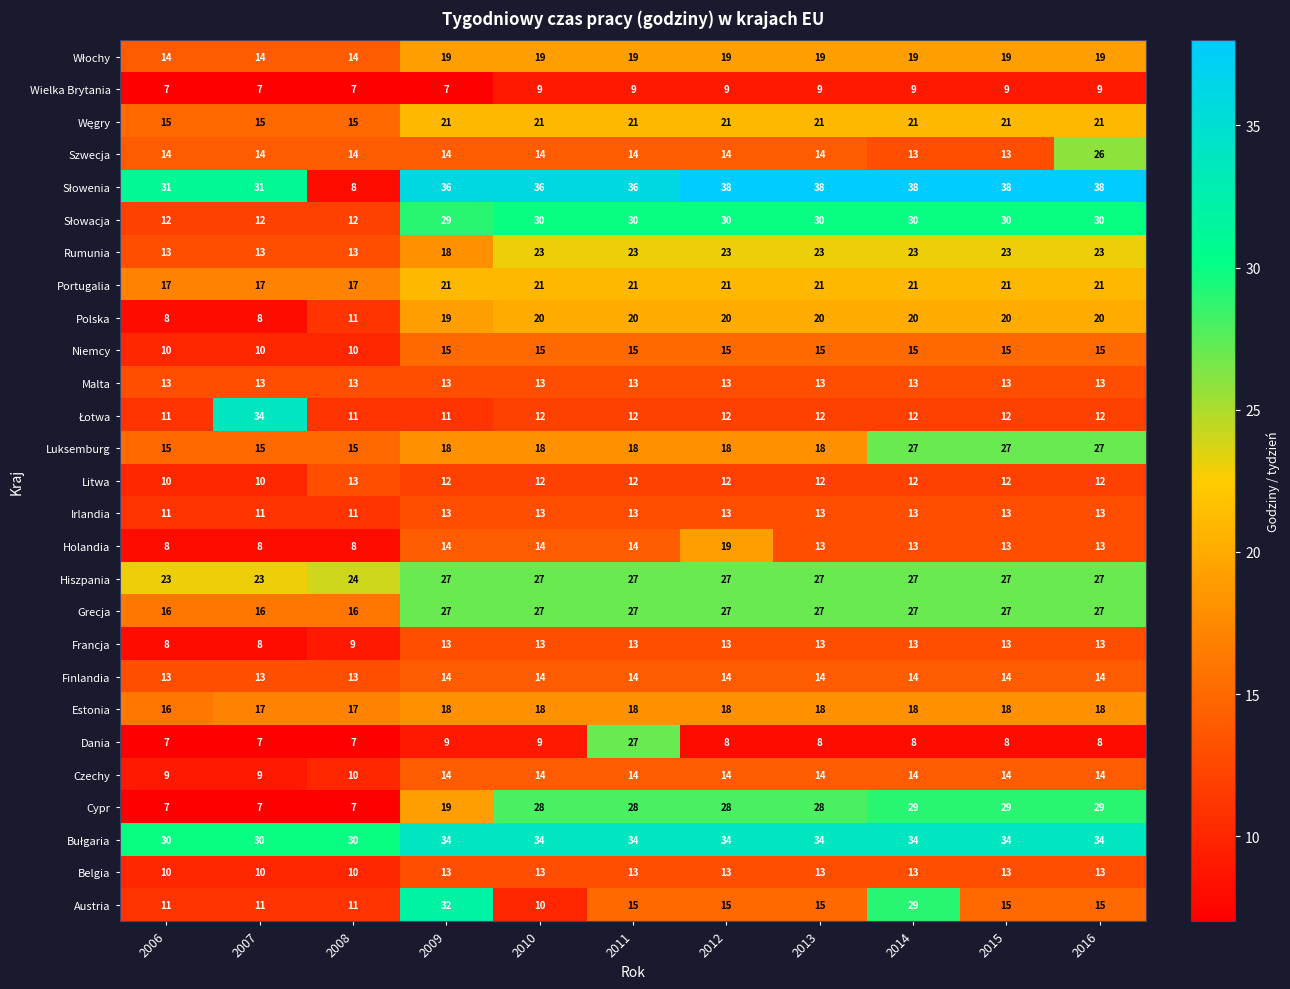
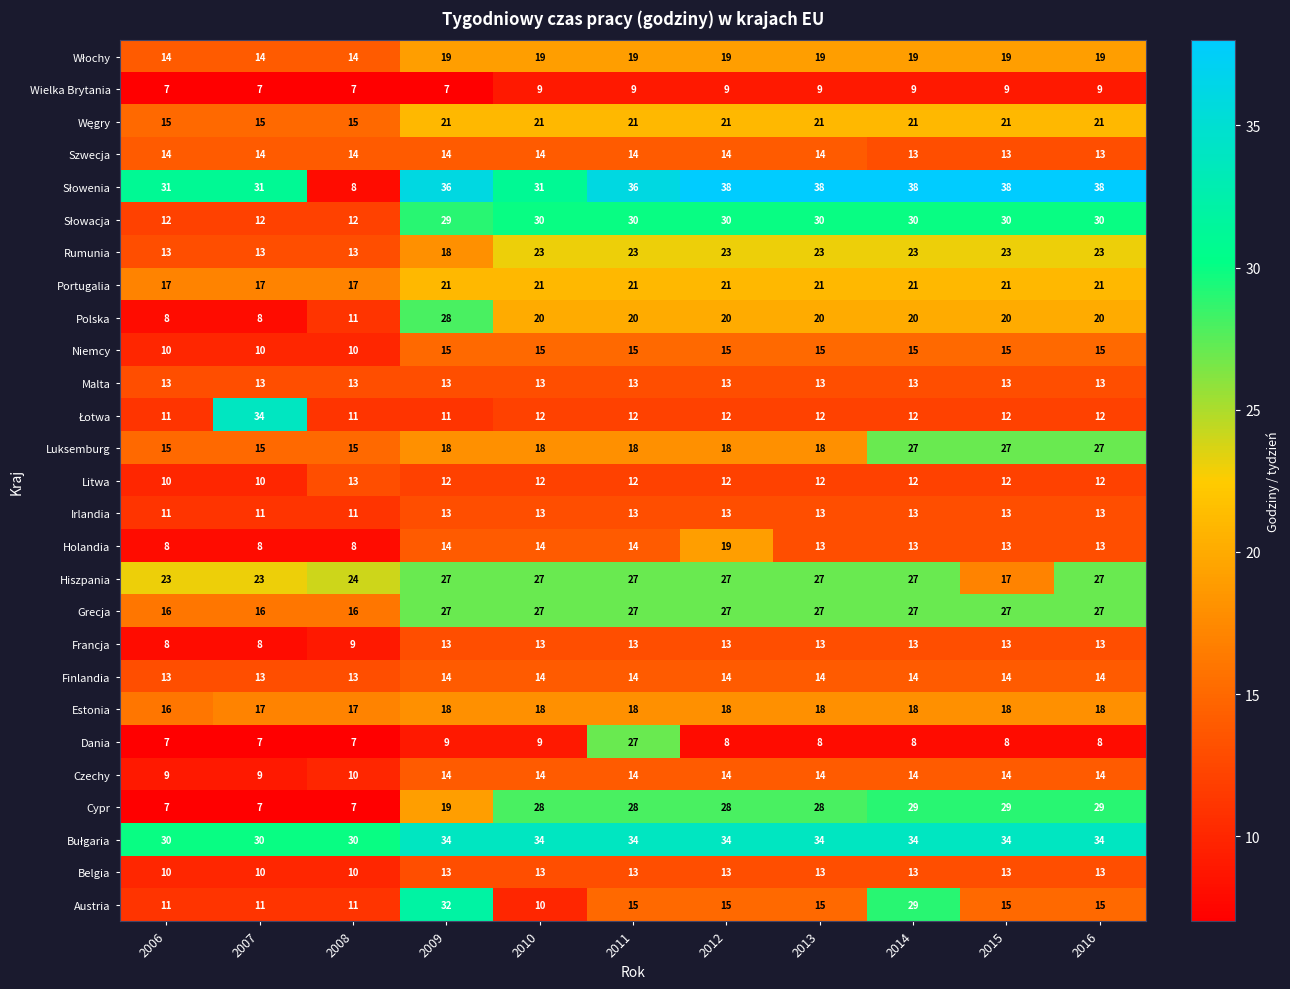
  {
    "Szwecja": {
      "2006": 14,
      "2007": 14,
      "2008": 14,
      "2009": 14,
      "2010": 14,
      "2011": 14,
      "2012": 14,
      "2013": 14,
      "2014": 13,
      "2015": 13,
-     "2016": 26
+     "2016": 13
    },
    "Słowenia": {
      "2006": 31,
      "2007": 31,
      "2008": 8,
      "2009": 36,
-     "2010": 36,
+     "2010": 31,
      "2011": 36,
      "2012": 38,
      "2013": 38,
      "2014": 38,
      "2015": 38,
      "2016": 38
    },
    "Polska": {
      "2006": 8,
      "2007": 8,
      "2008": 11,
-     "2009": 19,
+     "2009": 28,
      "2010": 20,
      "2011": 20,
      "2012": 20,
      "2013": 20,
      "2014": 20,
      "2015": 20,
      "2016": 20
    },
    "Hiszpania": {
      "2006": 23,
      "2007": 23,
      "2008": 24,
      "2009": 27,
      "2010": 27,
      "2011": 27,
      "2012": 27,
      "2013": 27,
      "2014": 27,
-     "2015": 27,
+     "2015": 17,
      "2016": 27
    }
  }
